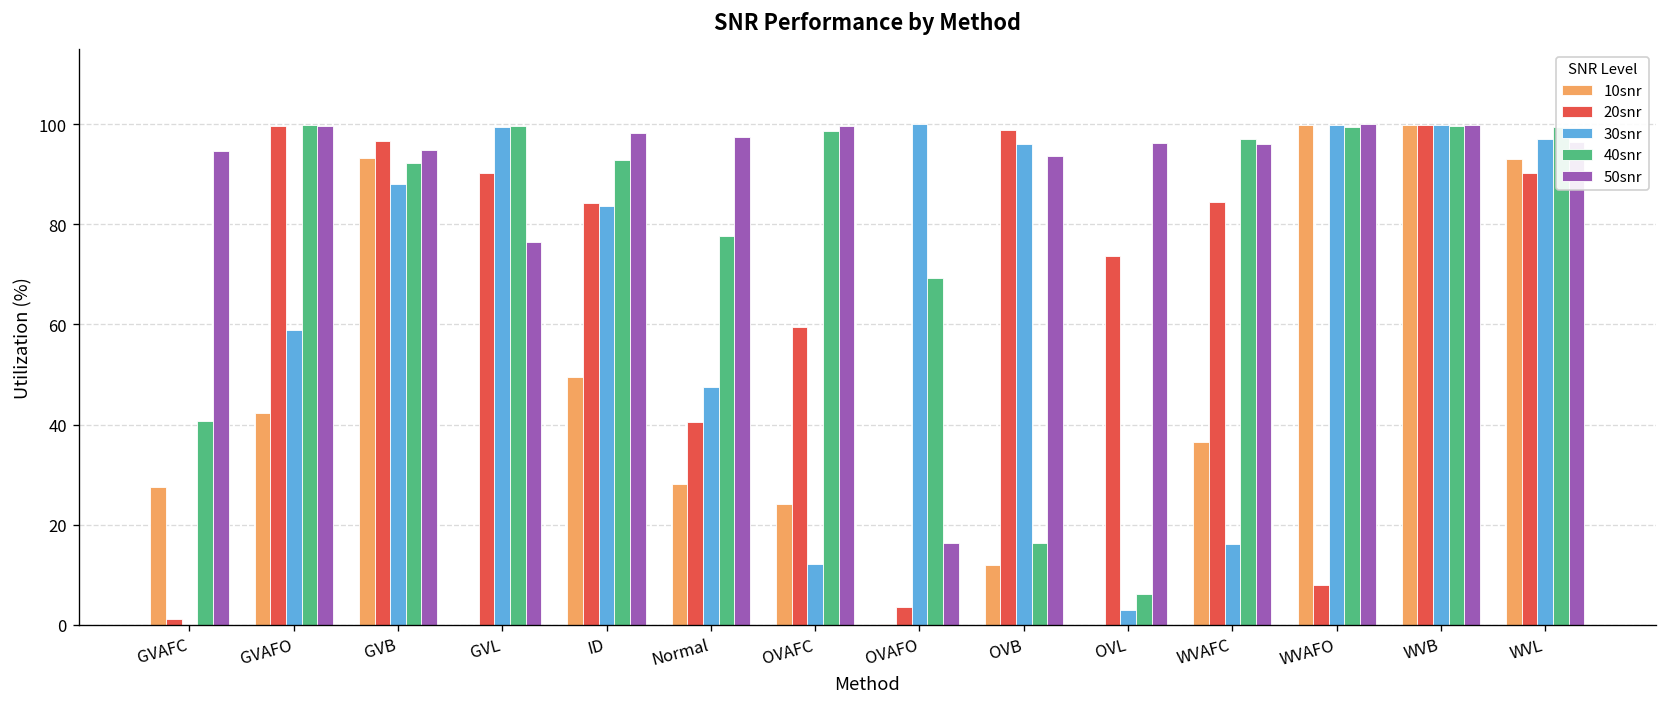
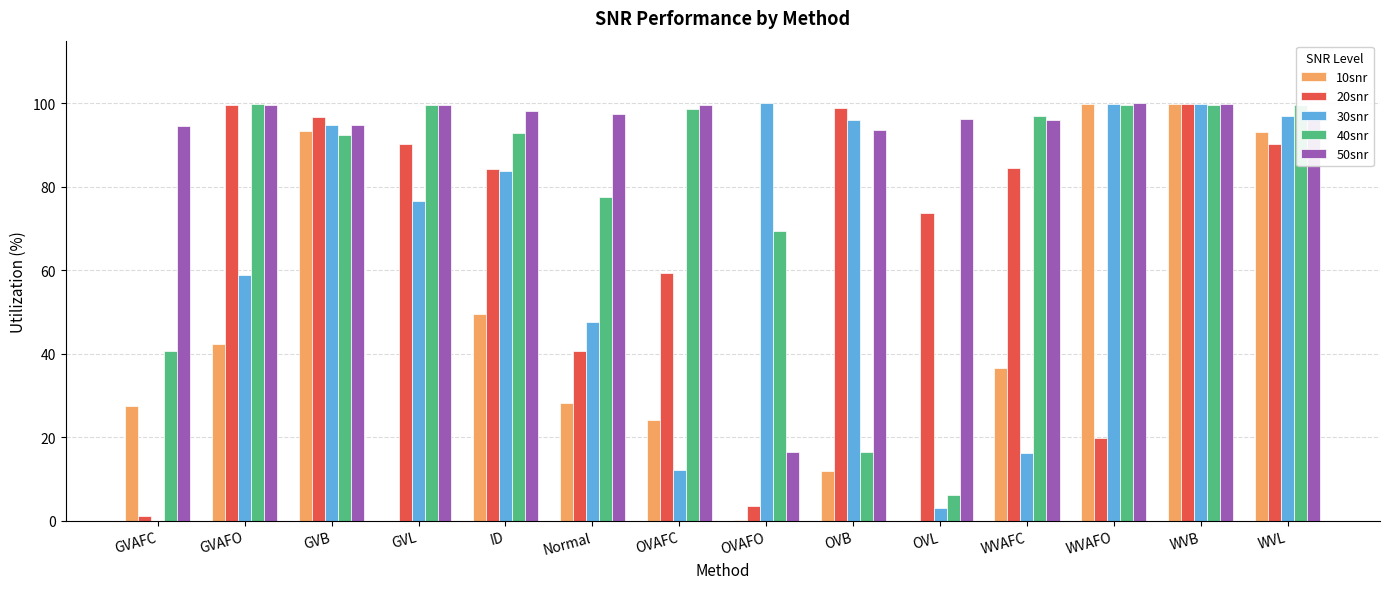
  {
    "10snr": {
      "GVAFC": 28,
      "GVAFO": 42,
      "GVB": 93,
      "GVL": 0,
      "ID": 50,
      "Normal": 28,
      "OVAFC": 24,
      "OVB": 12,
      "OVL": 0,
      "WVAFC": 37,
      "WVAFO": 100,
      "WVB": 100,
      "WVL": 93
    },
    "20snr": {
      "GVAFC": 1,
      "GVAFO": 100,
      "GVB": 97,
      "GVL": 90,
      "ID": 84,
      "Normal": 41,
      "OVAFC": 59,
      "OVAFO": 4,
      "OVB": 99,
      "OVL": 74,
      "WVAFC": 84,
-     "WVAFO": 8,
+     "WVAFO": 20,
      "WVB": 100,
      "WVL": 90
    },
    "30snr": {
      "GVAFC": 0,
      "GVAFO": 59,
-     "GVB": 88,
-     "GVL": 99,
+     "GVB": 95,
+     "GVL": 77,
      "ID": 84,
      "Normal": 48,
      "OVAFC": 12,
      "OVAFO": 100,
      "OVB": 96,
      "OVL": 3,
      "WVAFC": 16,
      "WVAFO": 100,
      "WVB": 100,
      "WVL": 97
    },
    "40snr": {
      "GVAFC": 41,
      "GVAFO": 100,
      "GVB": 92,
      "GVL": 100,
      "ID": 93,
      "Normal": 78,
      "OVAFC": 99,
      "OVAFO": 69,
      "OVB": 16,
      "OVL": 6,
      "WVAFC": 97,
      "WVAFO": 100,
      "WVB": 100
    },
    "50snr": {
      "GVAFC": 95,
      "GVAFO": 100,
      "GVB": 95,
-     "GVL": 77,
+     "GVL": 100,
      "ID": 98,
      "Normal": 97,
      "OVAFC": 100,
      "OVAFO": 16,
      "OVB": 94,
      "OVL": 96,
      "WVAFC": 96,
      "WVAFO": 100,
      "WVB": 100
    }
  }
